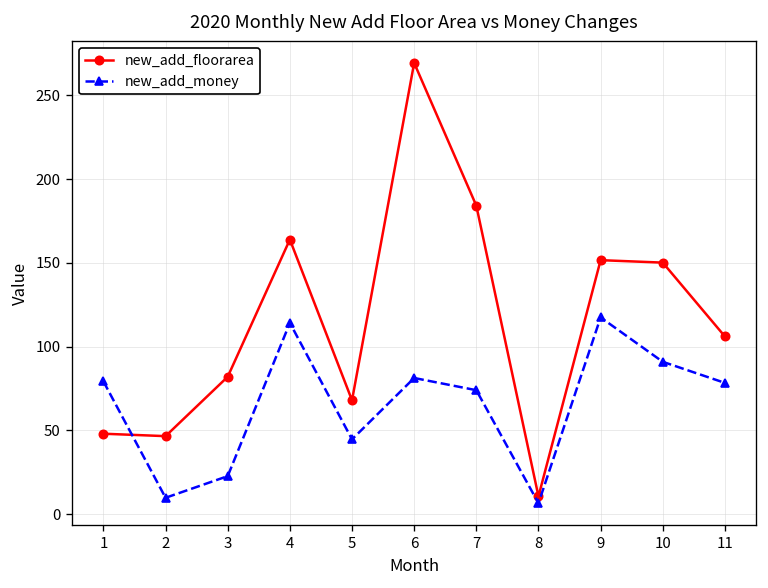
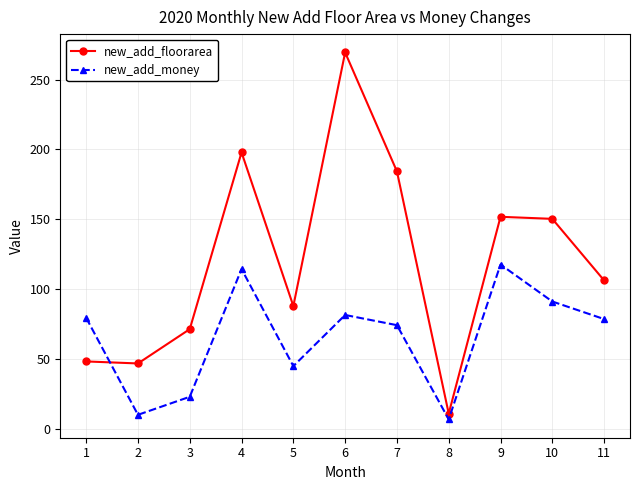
  {
    "new_add_floorarea": {
      "1": 48,
      "2": 47,
-     "3": 82,
-     "4": 164,
-     "5": 68,
+     "3": 71,
+     "4": 198,
+     "5": 88,
      "6": 269,
      "7": 184,
      "8": 11,
      "9": 152,
      "10": 150,
      "11": 106
    },
    "new_add_money": {
      "1": 79,
      "2": 10,
      "3": 23,
      "4": 114,
      "5": 45,
      "6": 81,
      "7": 74,
      "8": 7,
      "9": 117,
      "10": 91,
      "11": 78
    }
  }
